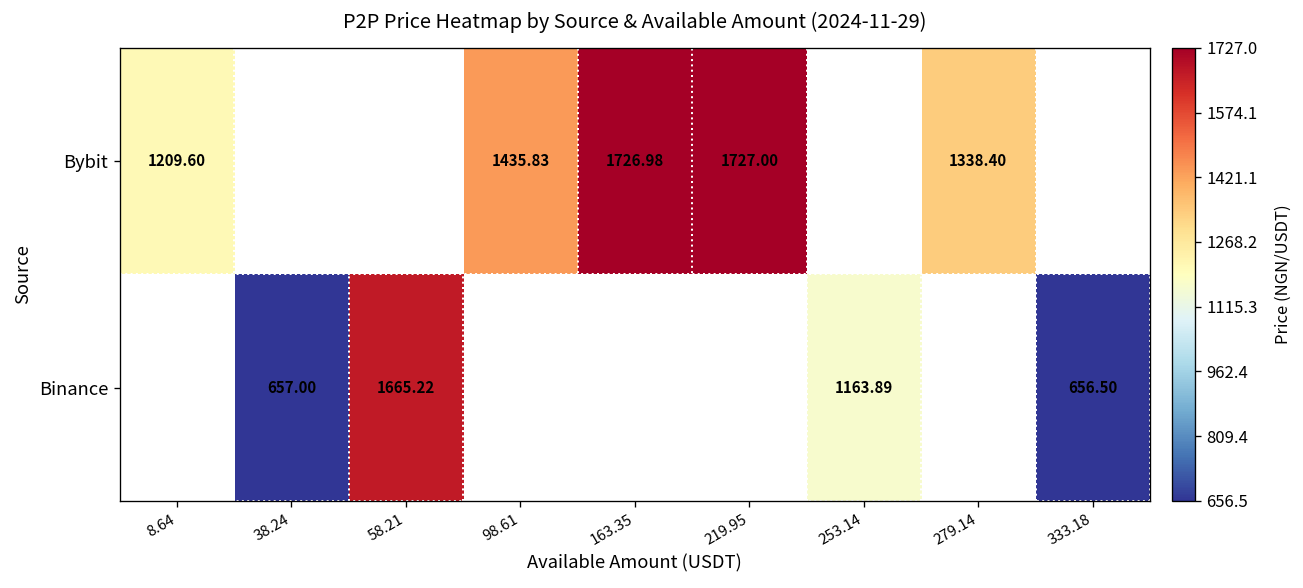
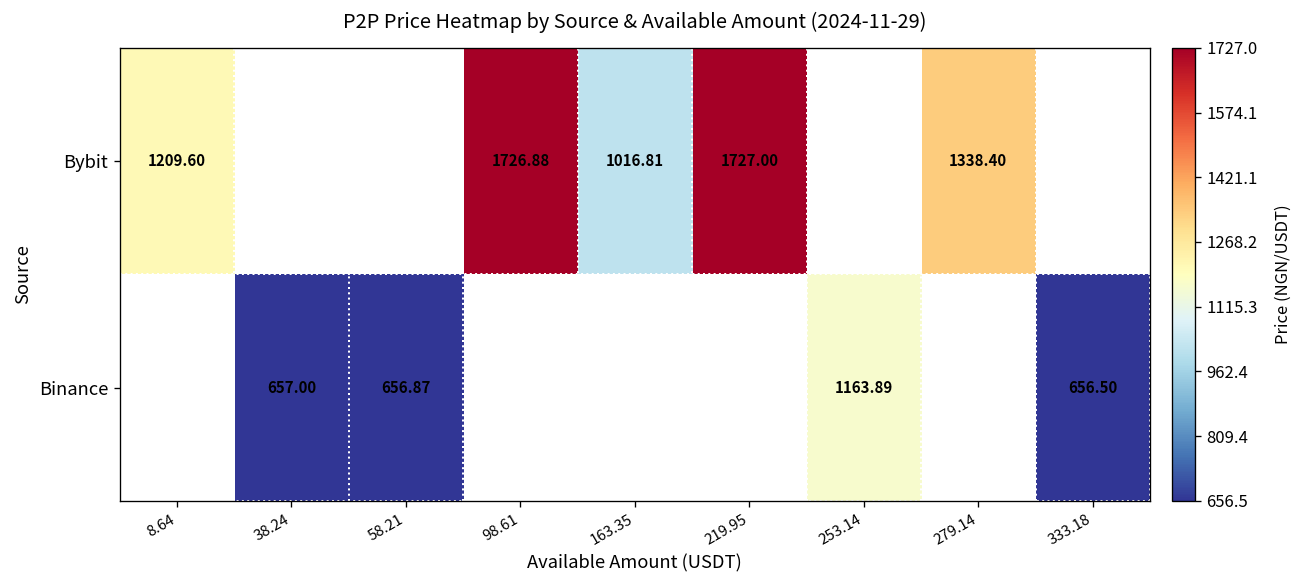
  {
    "Bybit": {
      "8.64": 1209.60,
-     "98.61": 1435.83,
-     "163.35": 1726.98,
+     "98.61": 1726.88,
+     "163.35": 1016.81,
      "219.95": 1727.00,
      "279.14": 1338.40
    },
    "Binance": {
      "38.24": 657.00,
-     "58.21": 1665.22,
+     "58.21": 656.87,
      "253.14": 1163.89,
      "333.18": 656.50
    }
  }
